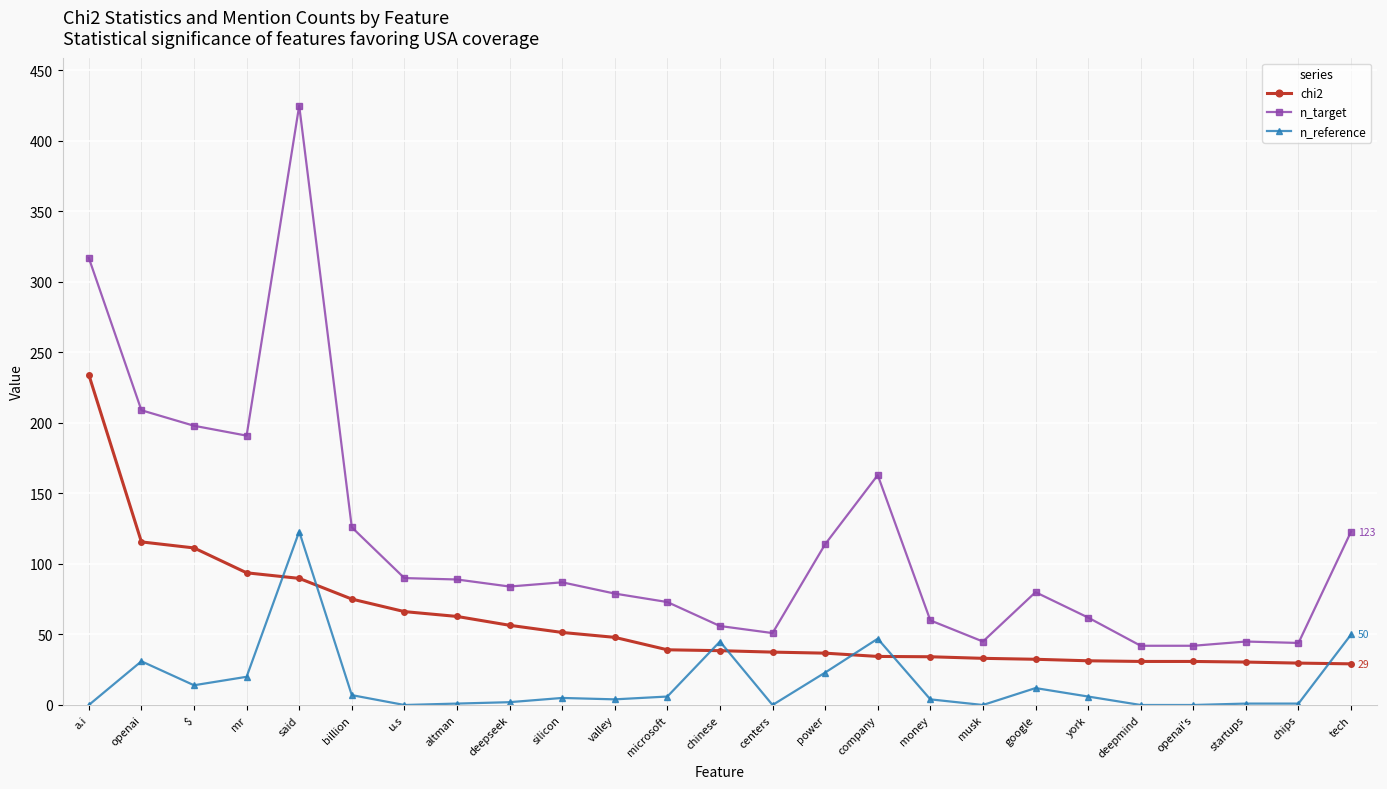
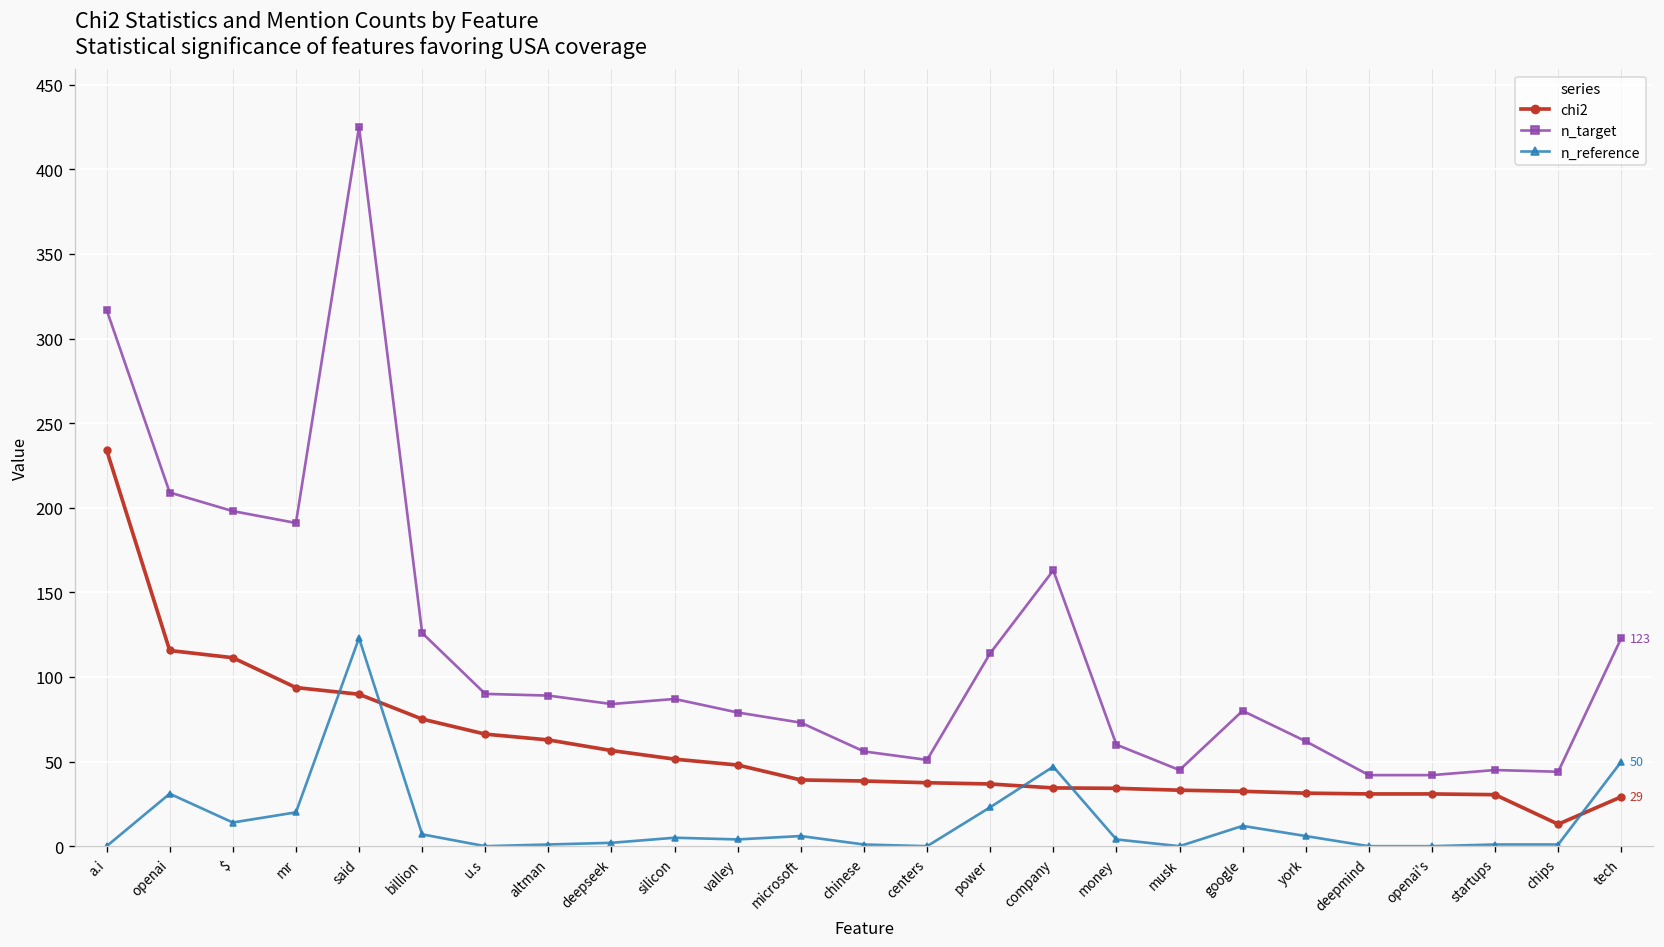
  {
    "chi2": {
      "a.i": 234,
      "openai": 116,
      "$": 111,
      "mr": 94,
      "said": 90,
      "billion": 75,
      "u.s": 66,
      "altman": 63,
      "deepseek": 57,
      "silicon": 51,
      "valley": 48,
      "microsoft": 39,
      "chinese": 39,
      "centers": 38,
      "power": 37,
      "company": 34,
      "money": 34,
      "musk": 33,
      "google": 32,
      "york": 31,
      "deepmind": 31,
      "openai's": 31,
      "startups": 30,
-     "chips": 30
+     "chips": 13
    },
    "n_target": {
      "tech": 123
    },
    "n_reference": {
      "a.i": 0,
      "openai": 31,
      "$": 14,
      "mr": 20,
      "said": 123,
      "billion": 7,
      "u.s": 0,
      "altman": 1,
      "deepseek": 2,
      "silicon": 5,
      "valley": 4,
      "microsoft": 6,
-     "chinese": 45,
+     "chinese": 1,
      "centers": 0,
      "power": 23,
      "company": 47,
      "money": 4,
      "musk": 0,
      "google": 12,
      "york": 6,
      "deepmind": 0,
      "openai's": 0,
      "startups": 1,
      "chips": 1
    }
  }
